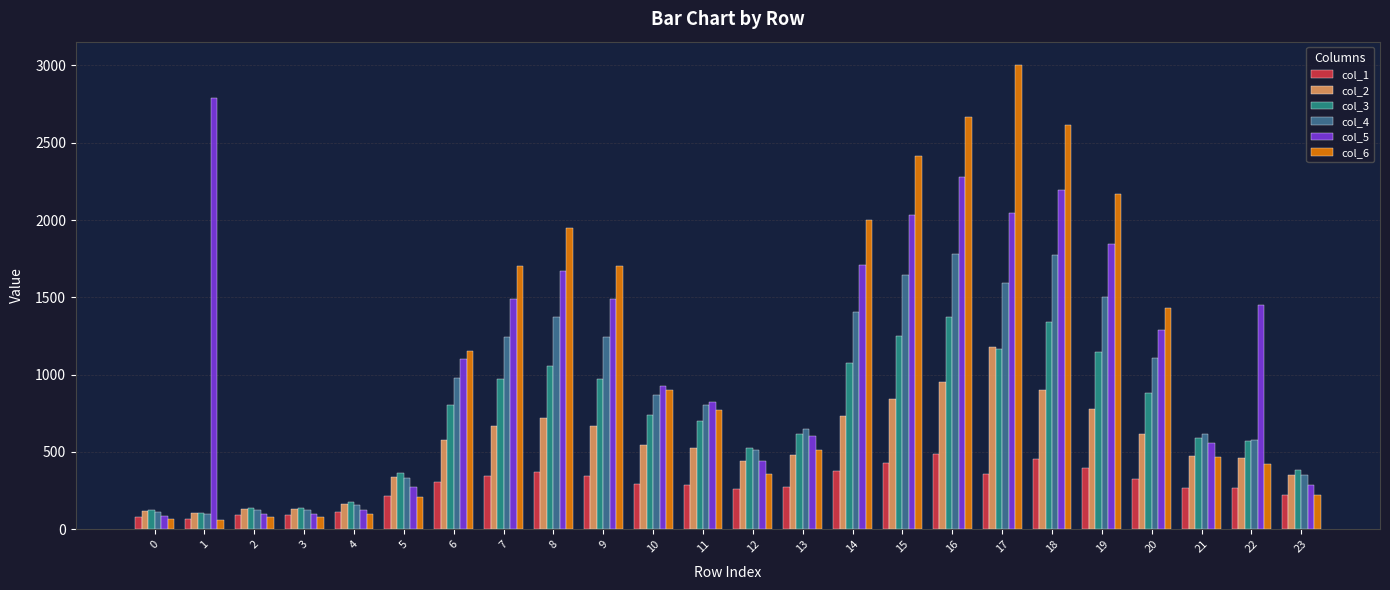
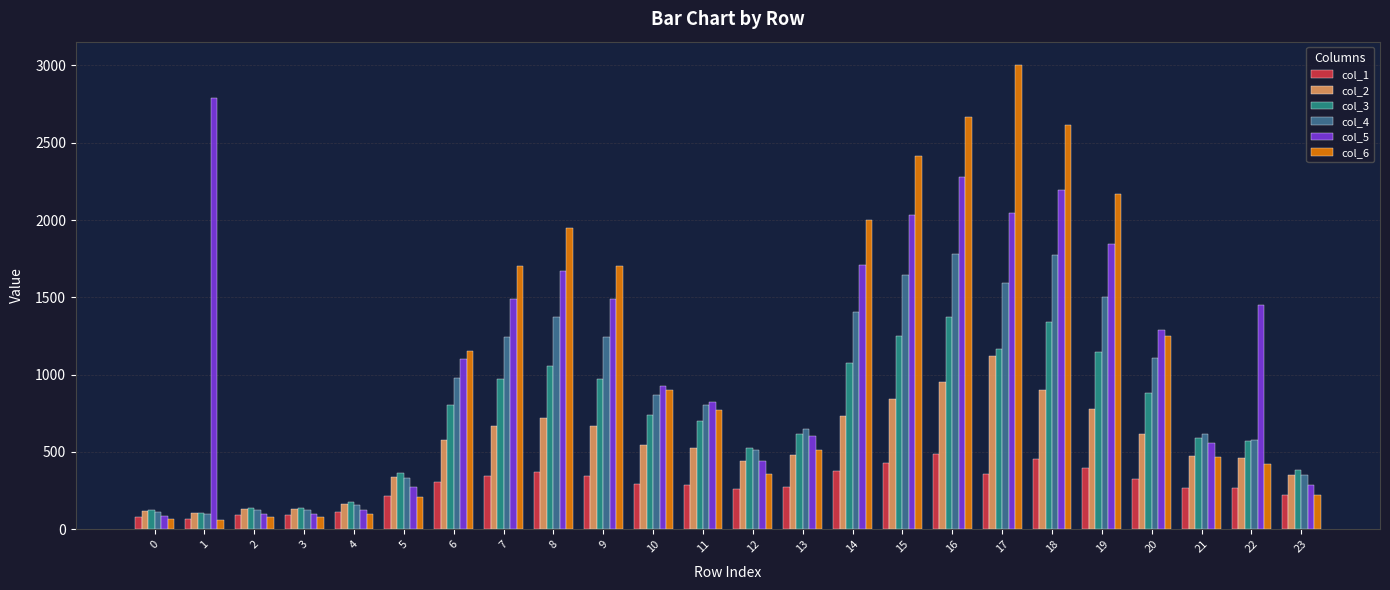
  {
    "col_1": {
      "0": 80,
      "1": 70,
      "2": 90,
      "3": 90,
      "4": 110,
      "5": 220,
      "6": 310,
      "7": 350,
      "8": 370,
      "9": 350,
      "10": 290,
      "11": 290,
      "12": 260,
      "13": 270,
      "14": 370,
      "15": 430,
      "16": 490,
      "17": 360,
      "18": 460,
      "19": 390,
      "20": 320,
      "21": 270,
      "22": 270,
      "23": 220
    },
    "col_2": {
      "0": 120,
      "1": 100,
      "2": 130,
      "3": 130,
      "4": 170,
      "5": 340,
      "6": 580,
      "7": 670,
      "8": 720,
      "9": 670,
      "10": 540,
      "11": 530,
      "12": 440,
      "13": 480,
      "14": 730,
      "15": 840,
      "16": 960,
-     "17": 1180,
+     "17": 1120,
      "18": 900,
      "19": 780,
      "20": 620,
      "21": 470,
      "22": 460,
      "23": 350
    },
    "col_5": {
      "0": 90,
      "1": 2790,
      "2": 100,
      "3": 100,
      "4": 130,
      "5": 270,
      "6": 1100,
      "7": 1490,
      "8": 1670,
      "9": 1490,
      "10": 930,
      "11": 830,
      "12": 440,
      "13": 600,
      "14": 1710,
      "15": 2040,
      "16": 2280,
      "17": 2040,
      "18": 2200,
      "19": 1840,
      "20": 1290,
      "21": 560,
      "22": 1450,
      "23": 290
    },
    "col_6": {
      "0": 70,
      "1": 60,
      "2": 80,
      "3": 80,
      "4": 100,
      "5": 210,
      "6": 1150,
      "7": 1710,
      "8": 1950,
      "9": 1710,
      "10": 900,
      "11": 770,
      "12": 350,
      "13": 510,
      "14": 2000,
      "15": 2410,
      "16": 2660,
      "17": 3000,
      "18": 2620,
      "19": 2170,
-     "20": 1430,
+     "20": 1250,
      "21": 470,
      "22": 420,
      "23": 220
    }
  }
